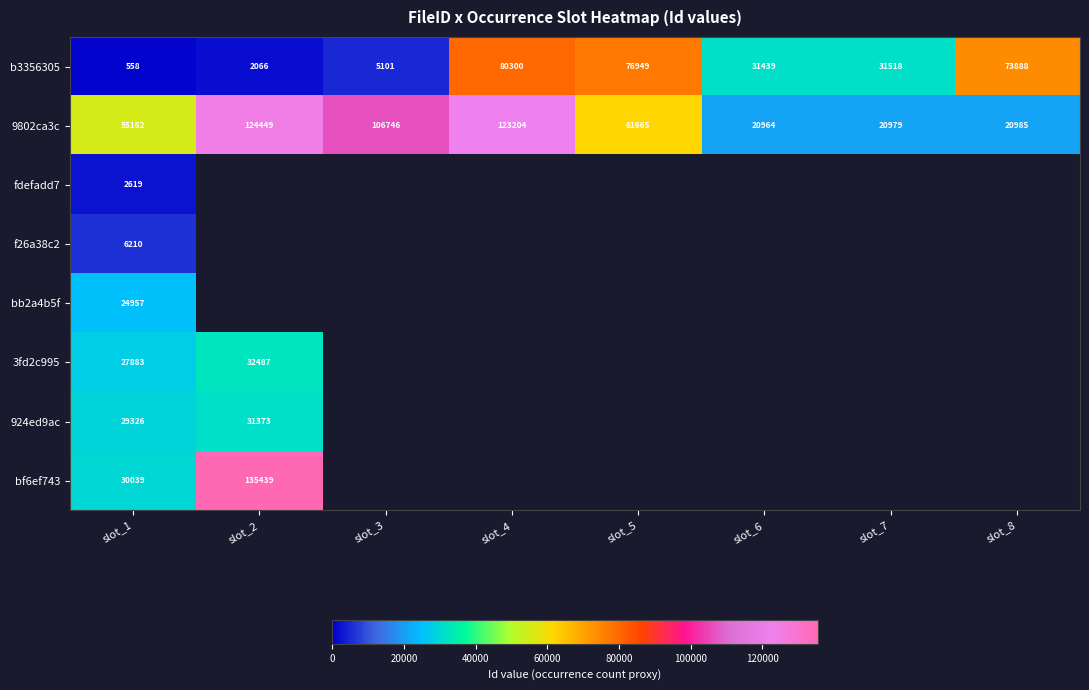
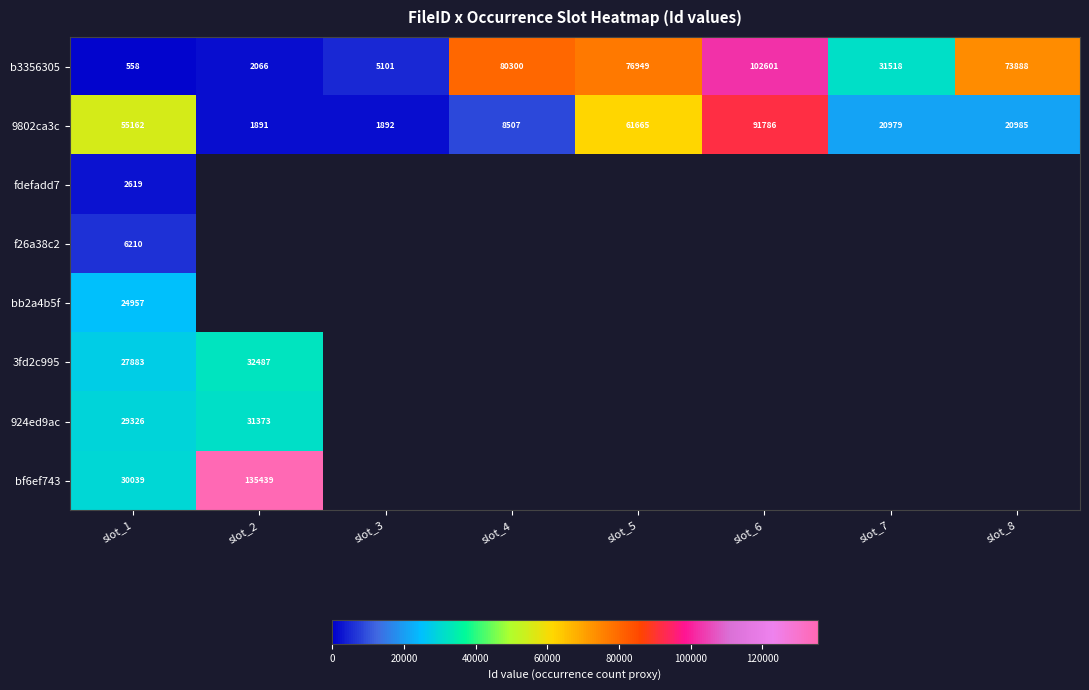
  {
    "b3356305": {
      "slot_1": 558,
      "slot_2": 2066,
      "slot_3": 5101,
      "slot_4": 80300,
      "slot_5": 76949,
-     "slot_6": 31439,
+     "slot_6": 102601,
      "slot_7": 31518,
      "slot_8": 73888
    },
    "9802ca3c": {
      "slot_1": 55162,
-     "slot_2": 124449,
-     "slot_3": 106746,
-     "slot_4": 123204,
+     "slot_2": 1891,
+     "slot_3": 1892,
+     "slot_4": 8507,
      "slot_5": 61665,
-     "slot_6": 20964,
+     "slot_6": 91786,
      "slot_7": 20979,
      "slot_8": 20985
    },
    "fdefadd7": {
      "slot_1": 2619
    },
    "f26a38c2": {
      "slot_1": 6210
    },
    "bb2a4b5f": {
      "slot_1": 24957
    },
    "3fd2c995": {
      "slot_1": 27883,
      "slot_2": 32487
    },
    "924ed9ac": {
      "slot_1": 29326,
      "slot_2": 31373
    },
    "bf6ef743": {
      "slot_1": 30039,
      "slot_2": 135439
    }
  }
